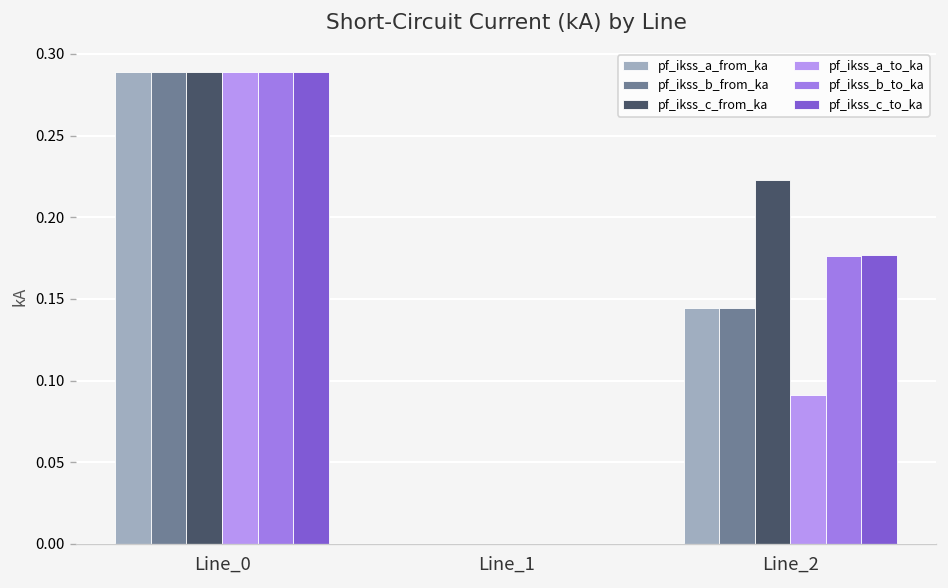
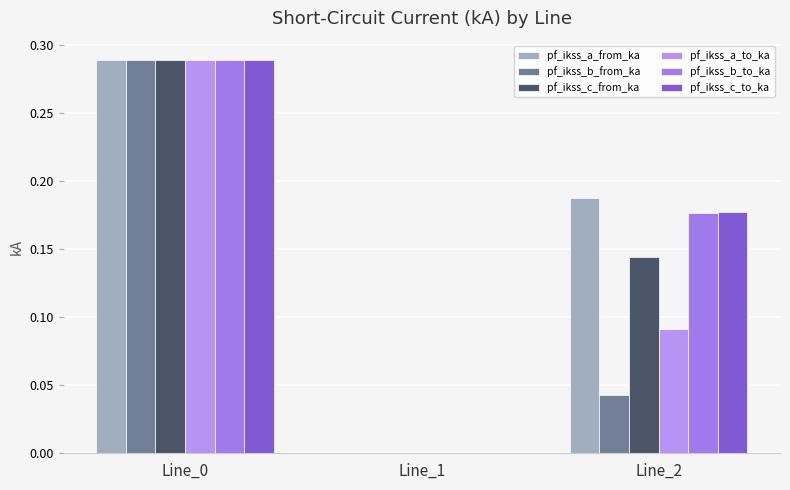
  {
    "pf_ikss_a_from_ka": {
      "Line_0": 0.289,
      "Line_1": 0.000,
-     "Line_2": 0.144
+     "Line_2": 0.187
    },
    "pf_ikss_b_from_ka": {
      "Line_0": 0.289,
      "Line_1": 0.000,
-     "Line_2": 0.144
+     "Line_2": 0.043
    },
    "pf_ikss_c_from_ka": {
      "Line_0": 0.289,
      "Line_1": 0.000,
-     "Line_2": 0.223
+     "Line_2": 0.144
    }
  }
